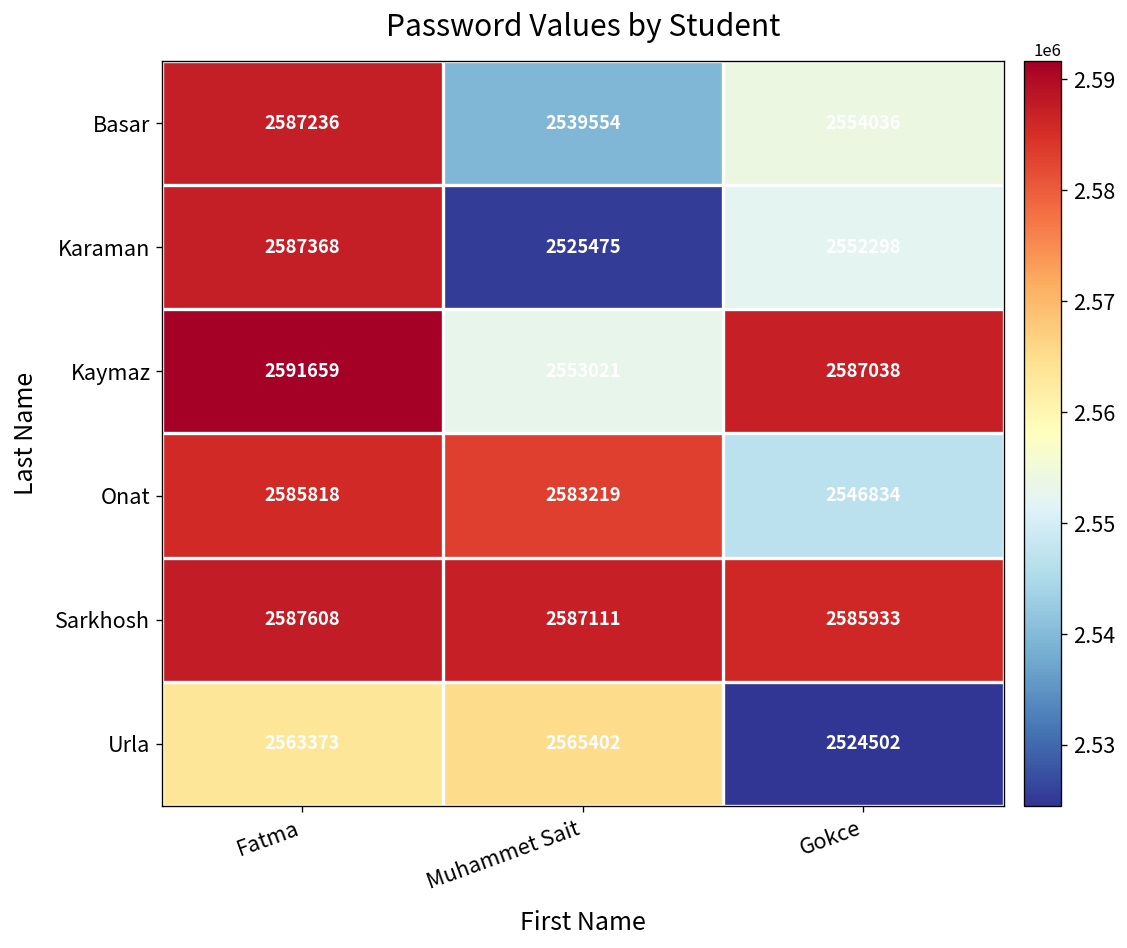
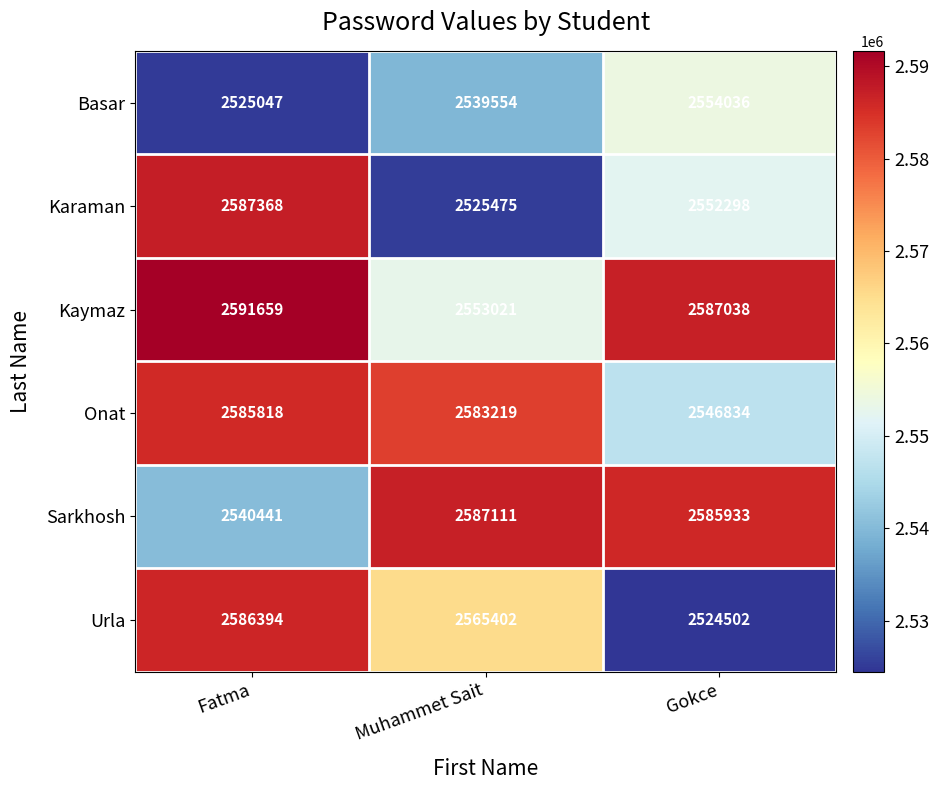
  {
    "Basar": {
-     "Fatma": 2587236,
+     "Fatma": 2525047,
      "Muhammet Sait": 2539554
    },
    "Karaman": {
      "Fatma": 2587368,
      "Muhammet Sait": 2525475
    },
    "Kaymaz": {
      "Fatma": 2591659,
      "Gokce": 2587038
    },
    "Onat": {
      "Fatma": 2585818,
      "Muhammet Sait": 2583219,
      "Gokce": 2546834
    },
    "Sarkhosh": {
-     "Fatma": 2587608,
+     "Fatma": 2540441,
      "Muhammet Sait": 2587111,
      "Gokce": 2585933
    },
    "Urla": {
-     "Fatma": 2563373,
+     "Fatma": 2586394,
      "Muhammet Sait": 2565402,
      "Gokce": 2524502
    }
  }
